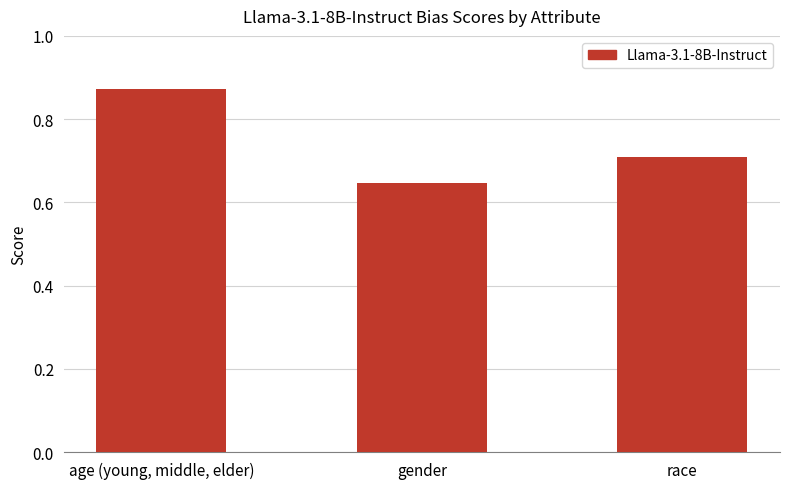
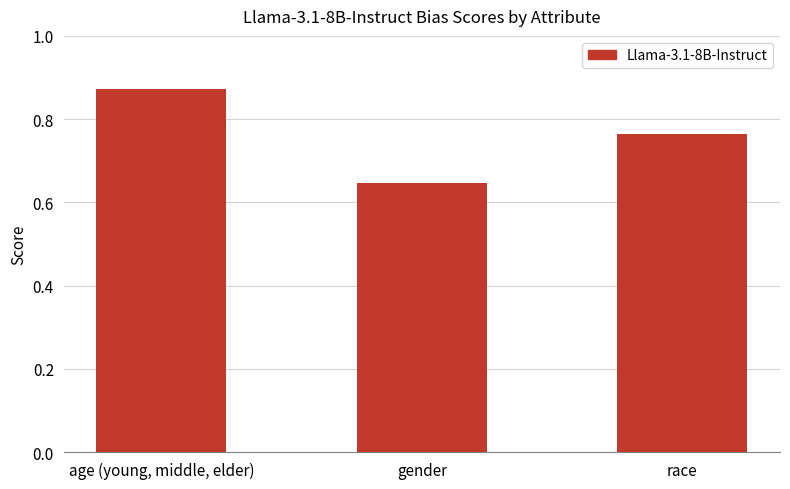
  {
    "age (young, middle, elder)": 0.87,
    "gender": 0.65,
-   "race": 0.71
+   "race": 0.76
  }
